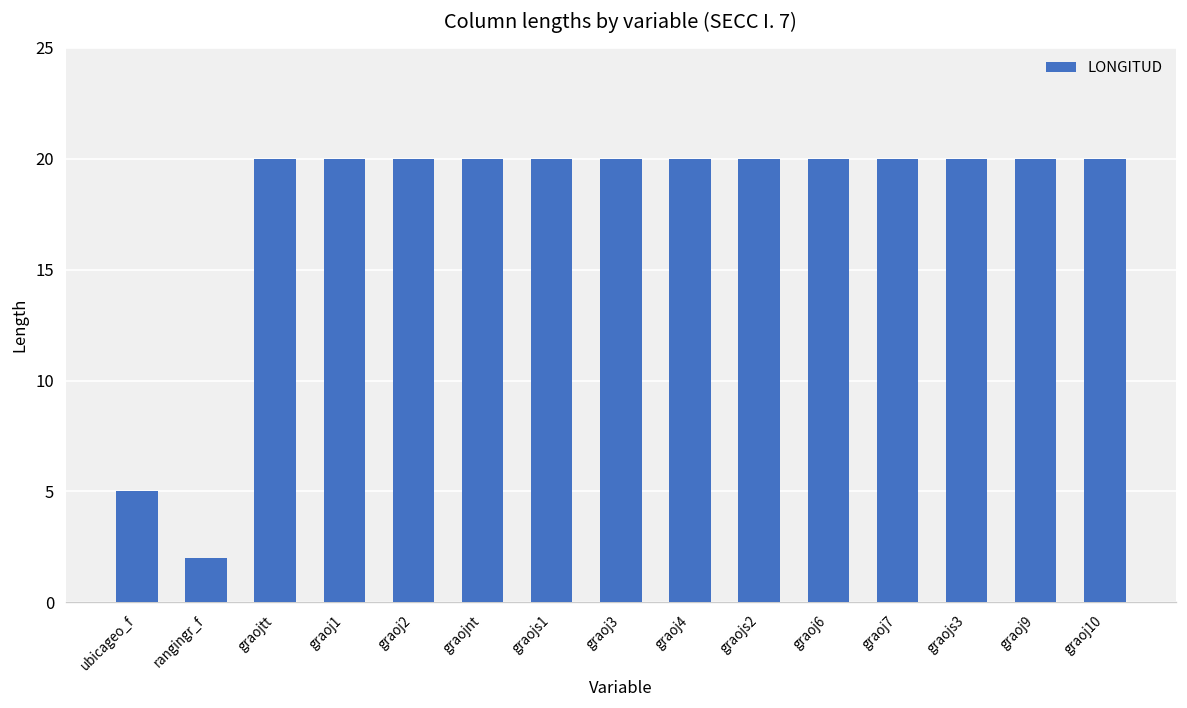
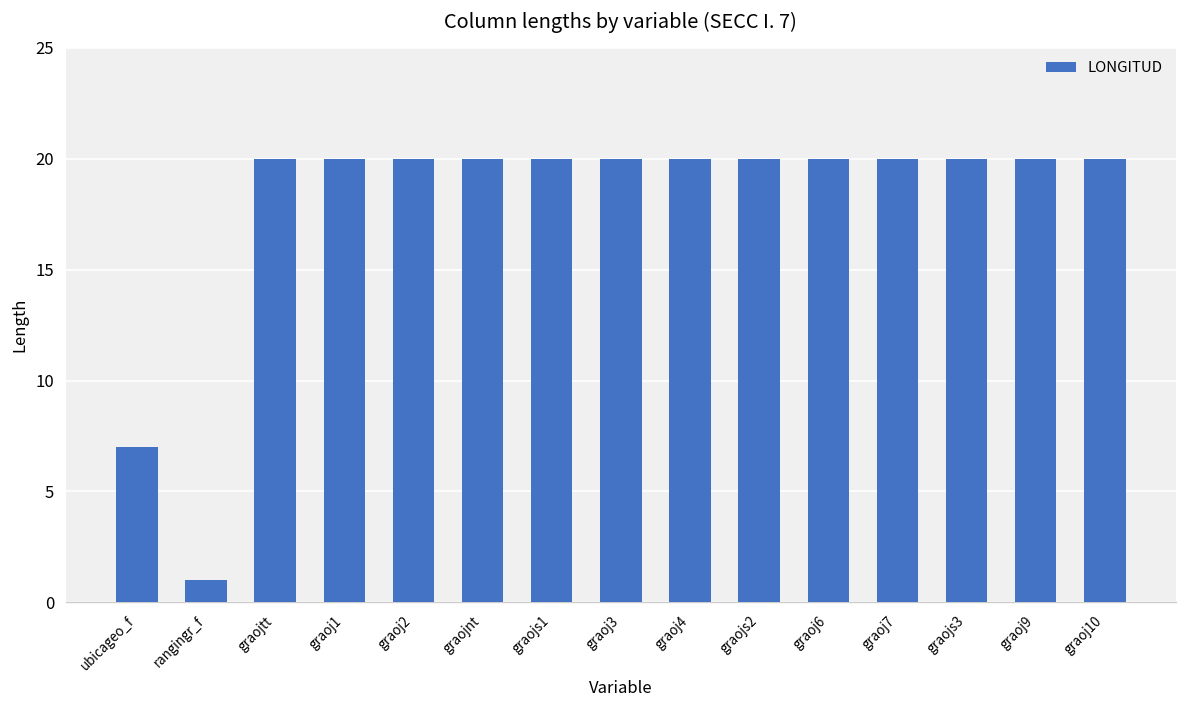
  {
-   "ubicageo_f": 5,
-   "rangingr_f": 2,
+   "ubicageo_f": 7,
+   "rangingr_f": 1,
    "graojtt": 20,
    "graoj1": 20,
    "graoj2": 20,
    "graojnt": 20,
    "graojs1": 20,
    "graoj3": 20,
    "graoj4": 20,
    "graojs2": 20,
    "graoj6": 20,
    "graoj7": 20,
    "graojs3": 20,
    "graoj9": 20,
    "graoj10": 20
  }
